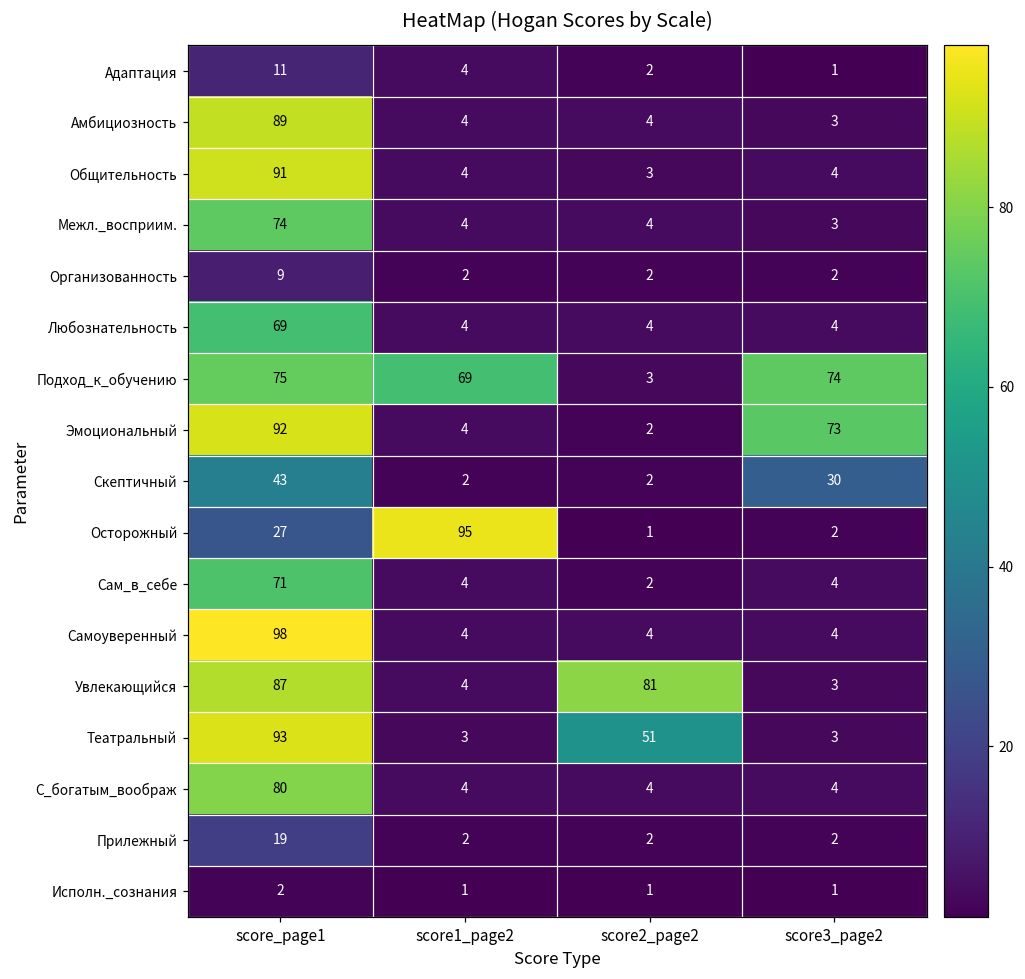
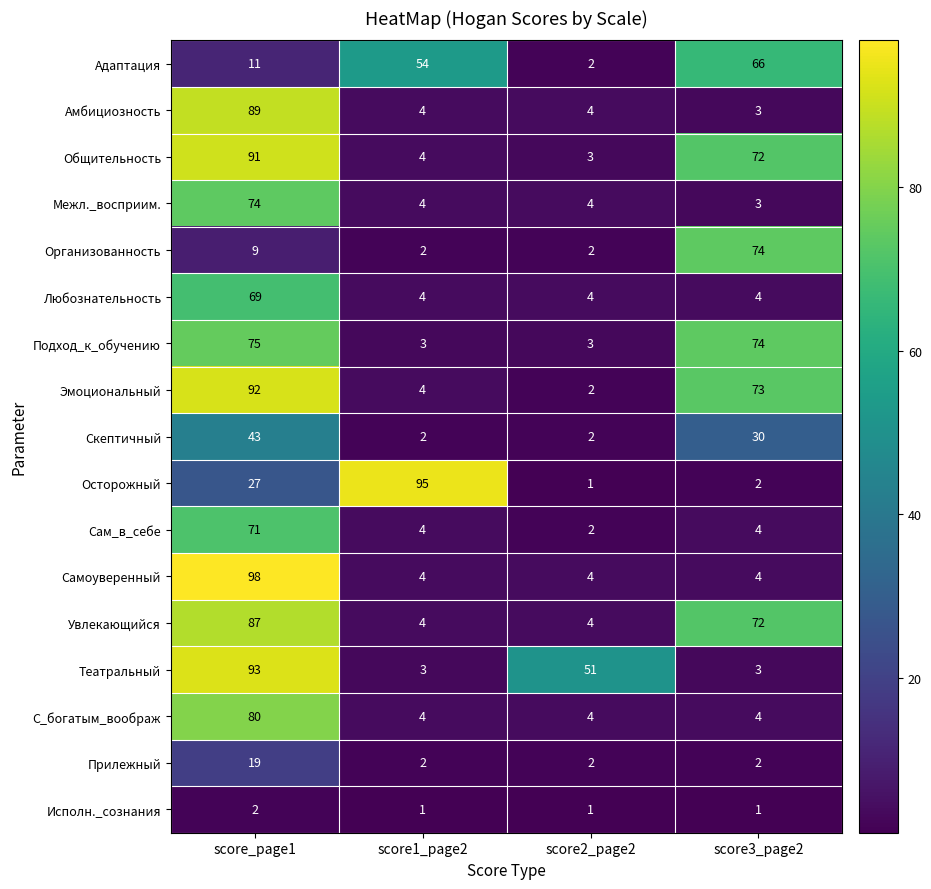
  {
    "Адаптация": {
      "score_page1": 11,
-     "score1_page2": 4,
+     "score1_page2": 54,
      "score2_page2": 2,
-     "score3_page2": 1
+     "score3_page2": 66
    },
    "Амбициозность": {
      "score_page1": 89,
      "score1_page2": 4,
      "score2_page2": 4,
      "score3_page2": 3
    },
    "Общительность": {
      "score_page1": 91,
      "score1_page2": 4,
      "score2_page2": 3,
-     "score3_page2": 4
+     "score3_page2": 72
    },
    "Meжл._восприим.": {
      "score_page1": 74,
      "score1_page2": 4,
      "score2_page2": 4,
      "score3_page2": 3
    },
    "Организованность": {
      "score_page1": 9,
      "score1_page2": 2,
      "score2_page2": 2,
-     "score3_page2": 2
+     "score3_page2": 74
    },
    "Любознательность": {
      "score_page1": 69,
      "score1_page2": 4,
      "score2_page2": 4,
      "score3_page2": 4
    },
    "Подход_к_обучению": {
      "score_page1": 75,
-     "score1_page2": 69,
+     "score1_page2": 3,
      "score2_page2": 3,
      "score3_page2": 74
    },
    "Эмоциональный": {
      "score_page1": 92,
      "score1_page2": 4,
      "score2_page2": 2,
      "score3_page2": 73
    },
    "Скептичный": {
      "score_page1": 43,
      "score1_page2": 2,
      "score2_page2": 2,
      "score3_page2": 30
    },
    "Осторожный": {
      "score_page1": 27,
      "score1_page2": 95,
      "score2_page2": 1,
      "score3_page2": 2
    },
    "Сам_в_себе": {
      "score_page1": 71,
      "score1_page2": 4,
      "score2_page2": 2,
      "score3_page2": 4
    },
    "Самоуверенный": {
      "score_page1": 98,
      "score1_page2": 4,
      "score2_page2": 4,
      "score3_page2": 4
    },
    "Увлекающийся": {
      "score_page1": 87,
      "score1_page2": 4,
-     "score2_page2": 81,
-     "score3_page2": 3
+     "score2_page2": 4,
+     "score3_page2": 72
    },
    "Театральный": {
      "score_page1": 93,
      "score1_page2": 3,
      "score2_page2": 51,
      "score3_page2": 3
    },
    "С_богатым_воображ": {
      "score_page1": 80,
      "score1_page2": 4,
      "score2_page2": 4,
      "score3_page2": 4
    },
    "Прилежный": {
      "score_page1": 19,
      "score1_page2": 2,
      "score2_page2": 2,
      "score3_page2": 2
    },
    "Исполн._сознания": {
      "score_page1": 2,
      "score1_page2": 1,
      "score2_page2": 1,
      "score3_page2": 1
    }
  }
